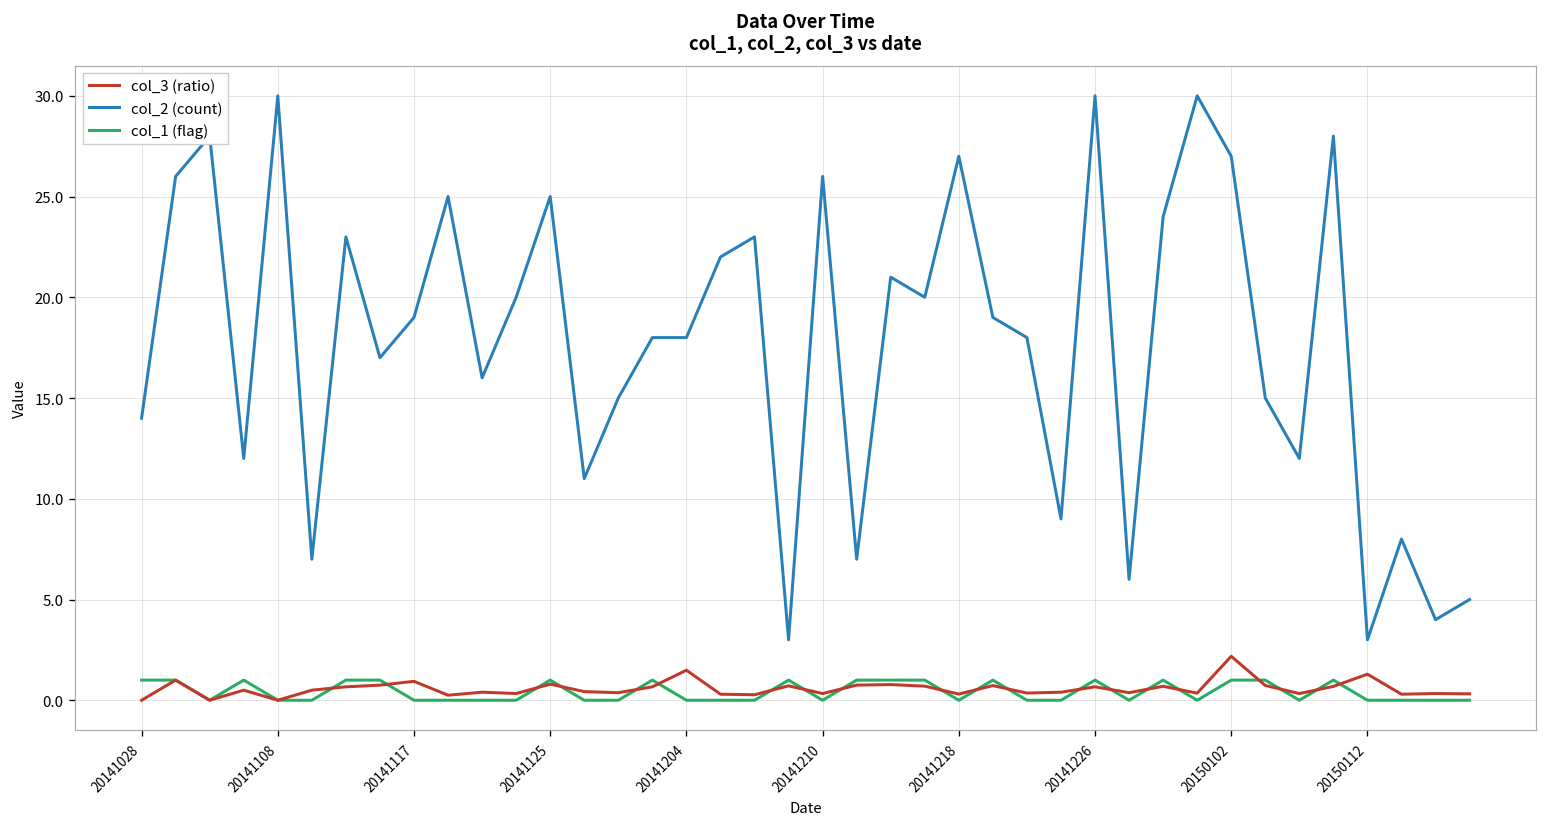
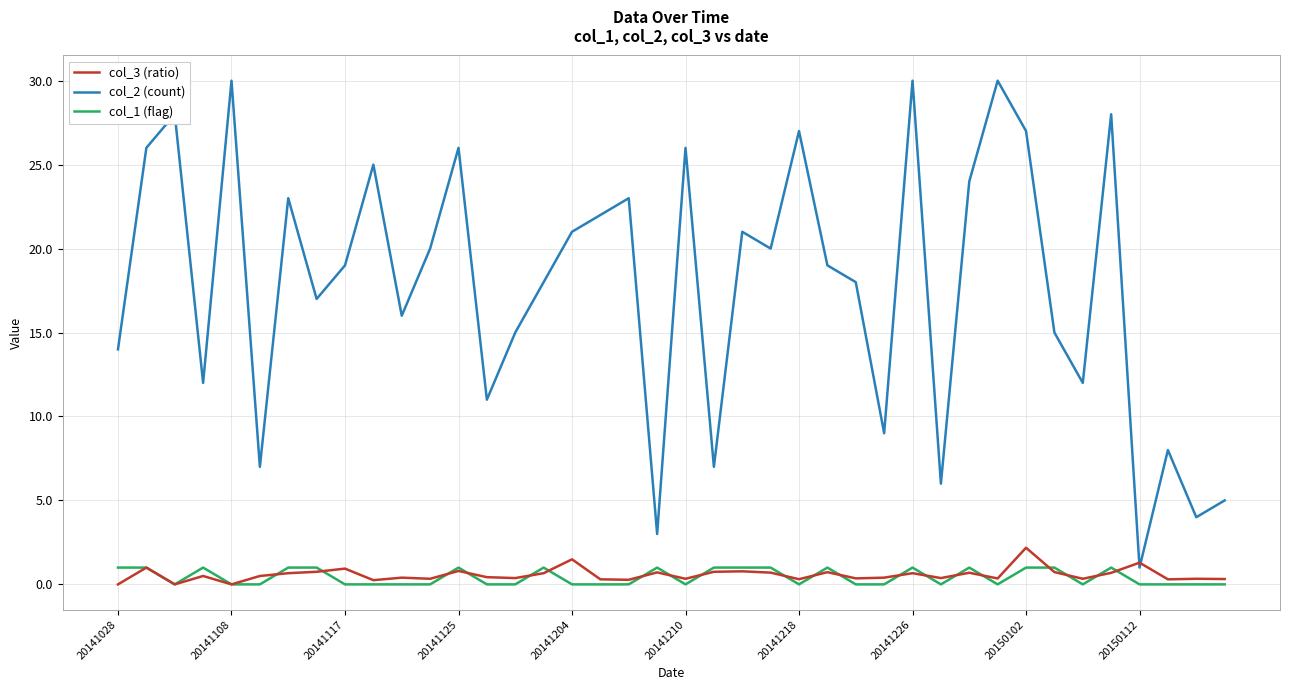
  {
    "col_3 (ratio)": {
      "20141028": 0,
      "20141117": 1,
      "20141125": 0.8,
      "20141204": 1.5,
      "20141210": 0.3,
      "20141218": 0.3,
      "20141226": 0.7,
      "20150102": 2.2,
      "20150112": 1.3
    },
    "col_2 (count)": {
      "20141028": 14,
      "20141108": 30,
      "20141117": 19,
-     "20141125": 25,
-     "20141204": 18,
+     "20141125": 26,
+     "20141204": 21,
      "20141210": 26,
      "20141218": 27,
      "20141226": 30,
      "20150102": 27,
-     "20150112": 3
+     "20150112": 1
    },
    "col_1 (flag)": {
      "20141028": 1,
      "20141117": 0,
      "20141125": 1,
      "20141204": 0,
      "20141210": 0,
      "20141218": 0,
      "20141226": 1,
      "20150102": 1,
      "20150112": 0
    }
  }
